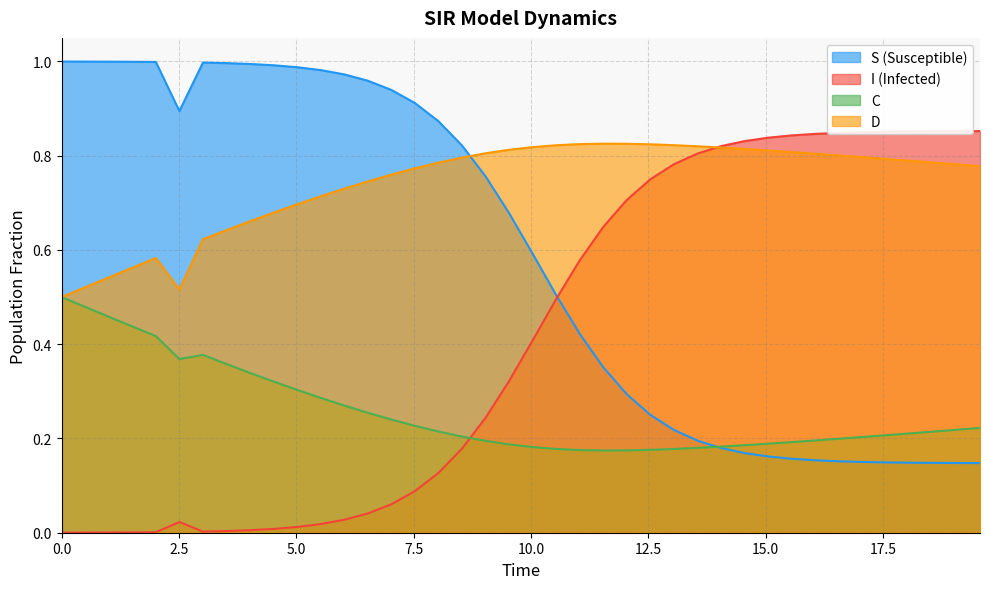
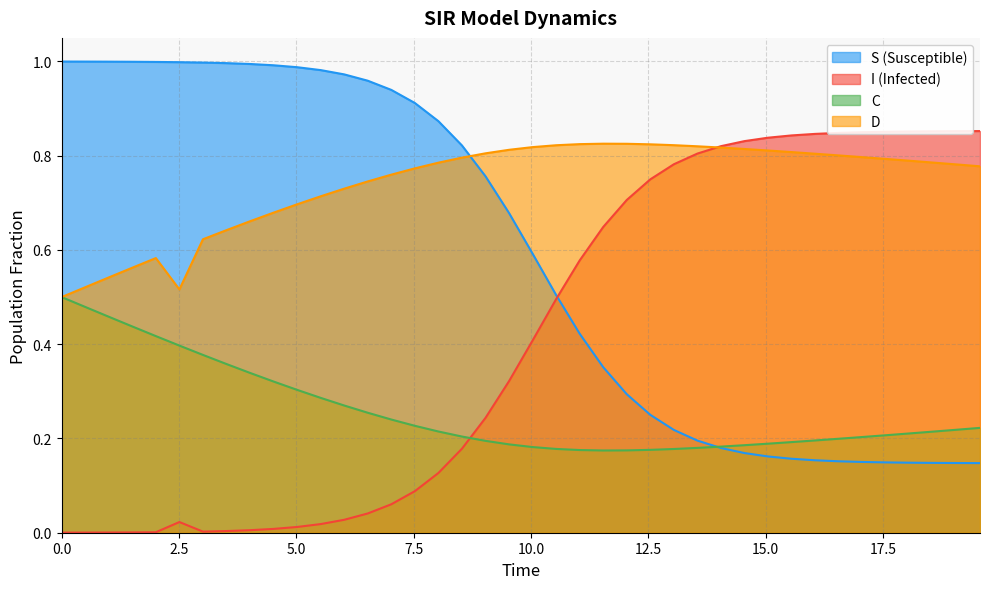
  {
    "S (Susceptible)": {
      "0.0": 1.00,
-     "2.5": 0.89
+     "2.5": 1.00
    },
    "I (Infected)": {
      "0.0": 0.00,
      "2.5": 0.02
    },
    "C": {
-     "2.5": 0.37
+     "2.5": 0.40
    },
    "D": {
      "2.5": 0.52
    }
  }
